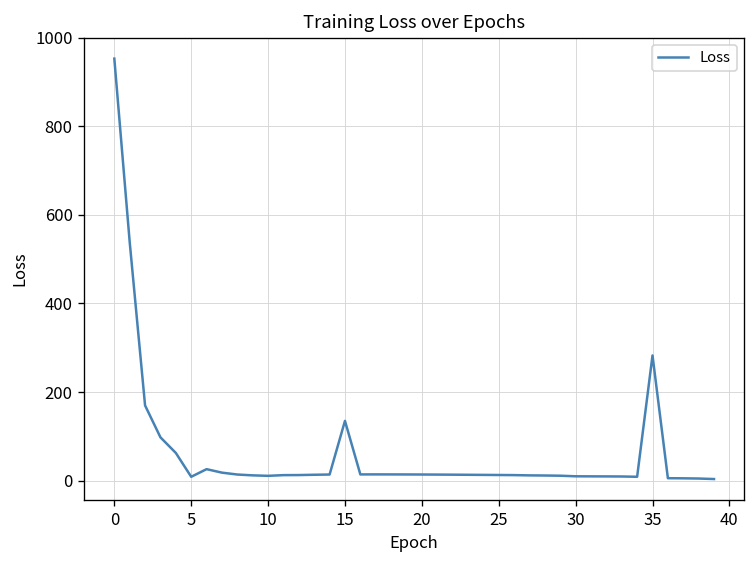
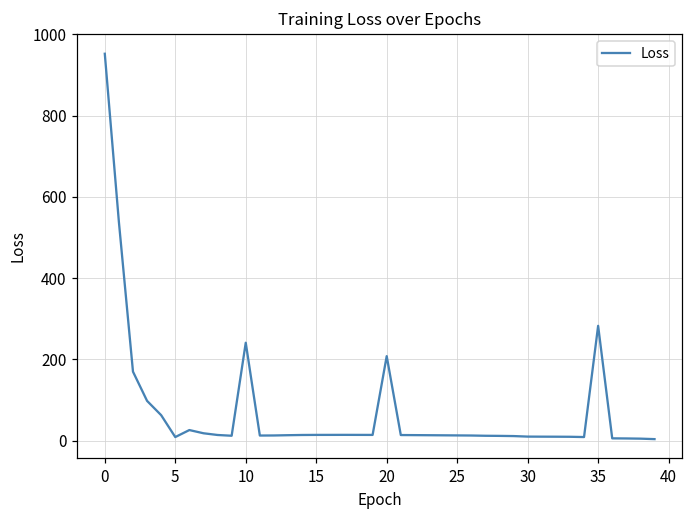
  {
    "0": 950,
    "5": 10,
-   "10": 10,
-   "15": 130,
-   "20": 10,
+   "10": 240,
+   "15": 10,
+   "20": 210,
    "25": 10,
    "30": 10,
    "35": 280
  }
